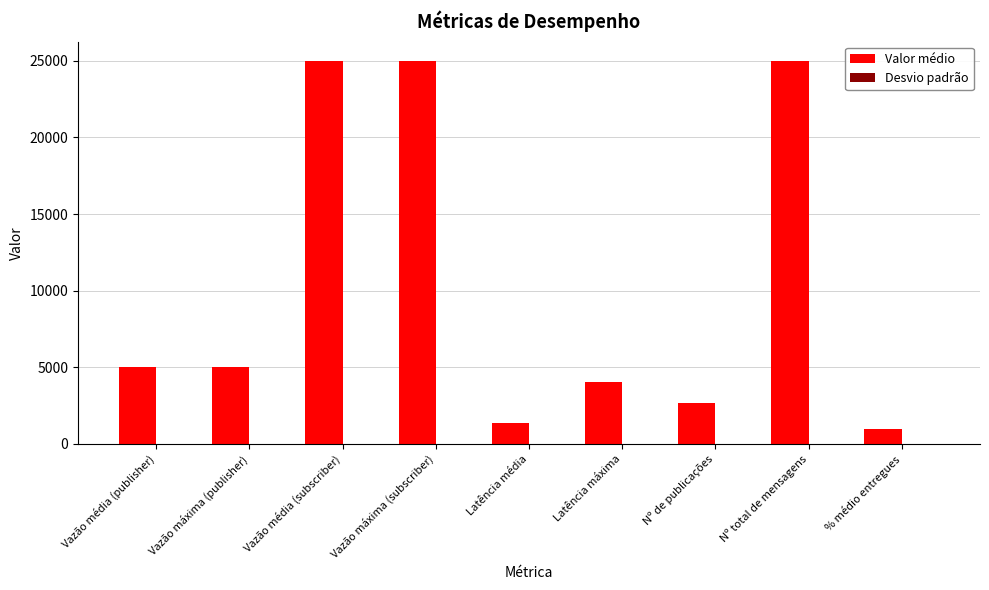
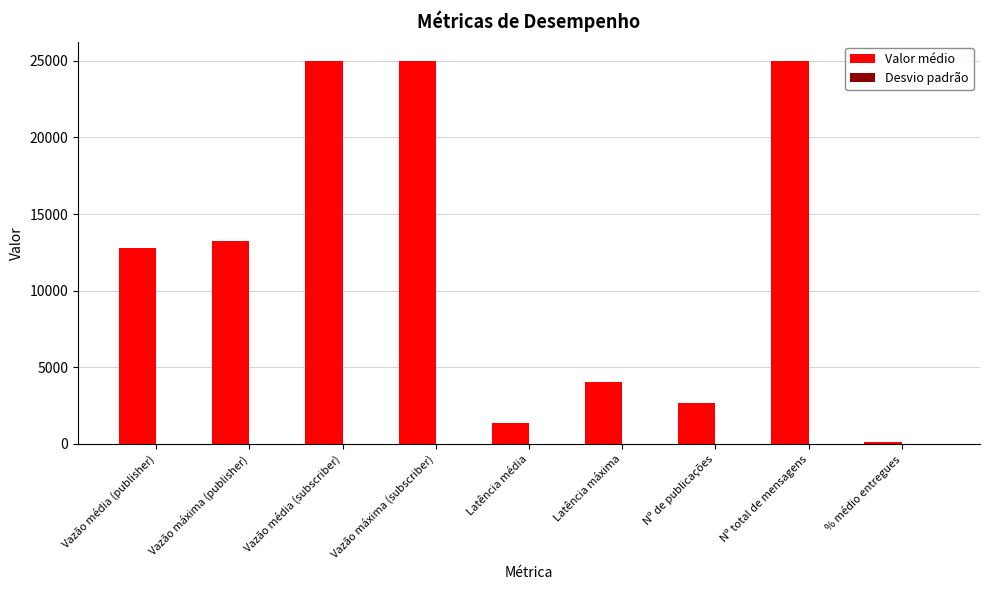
  {
    "Valor médio": {
-     "Vazão média (publisher)": 5000,
-     "Vazão máxima (publisher)": 5000,
+     "Vazão média (publisher)": 12800,
+     "Vazão máxima (publisher)": 13200,
      "Vazão média (subscriber)": 25000,
      "Vazão máxima (subscriber)": 25000,
      "Latência média": 1300,
      "Latência máxima": 4100,
      "Nº de publicações": 2700,
      "Nº total de mensagens": 25000,
-     "% médio entregues": 1000
+     "% médio entregues": 100
    },
    "Desvio padrão": {
      "Vazão média (publisher)": 0,
      "Vazão máxima (publisher)": 0,
      "Vazão média (subscriber)": 0,
      "Vazão máxima (subscriber)": 0,
      "Nº de publicações": 0,
      "Nº total de mensagens": 0,
      "% médio entregues": 0
    }
  }
